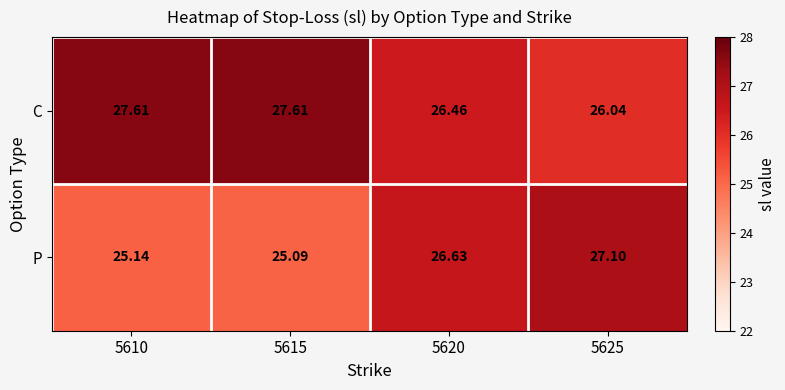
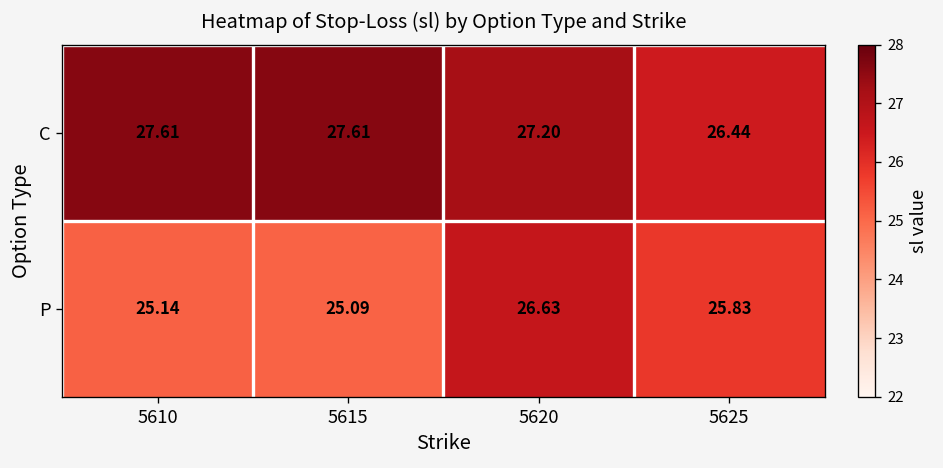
  {
    "C": {
      "5610": 27.61,
      "5615": 27.61,
-     "5620": 26.46,
-     "5625": 26.04
+     "5620": 27.20,
+     "5625": 26.44
    },
    "P": {
      "5610": 25.14,
      "5615": 25.09,
      "5620": 26.63,
-     "5625": 27.10
+     "5625": 25.83
    }
  }
